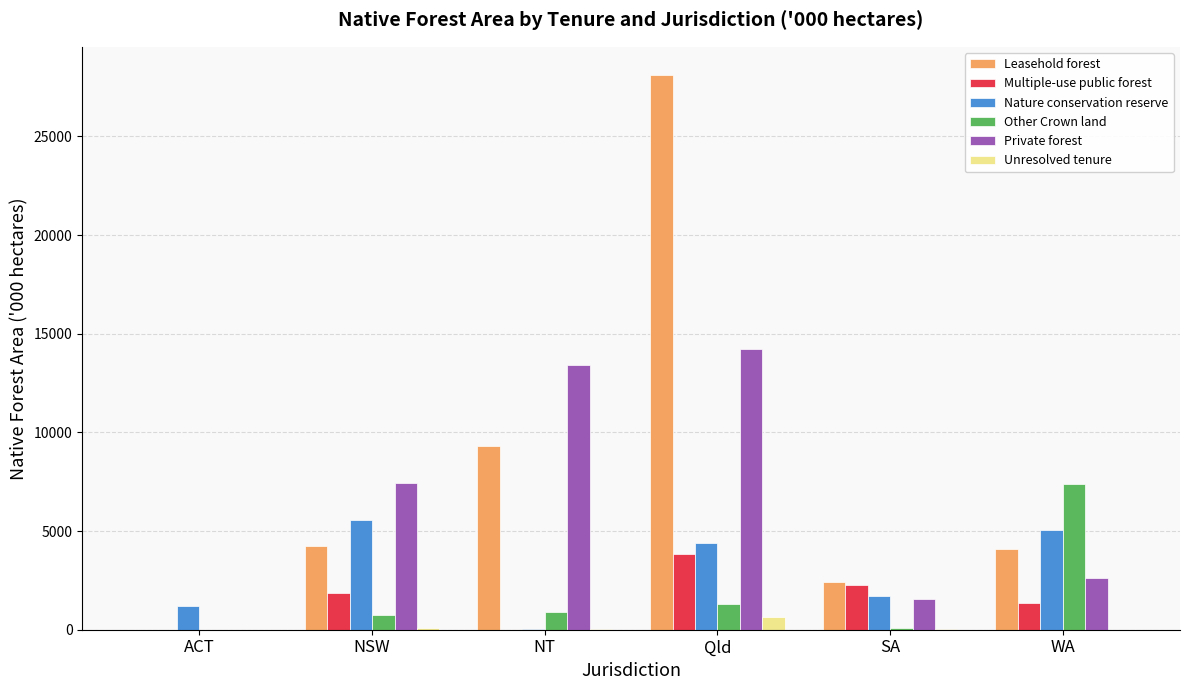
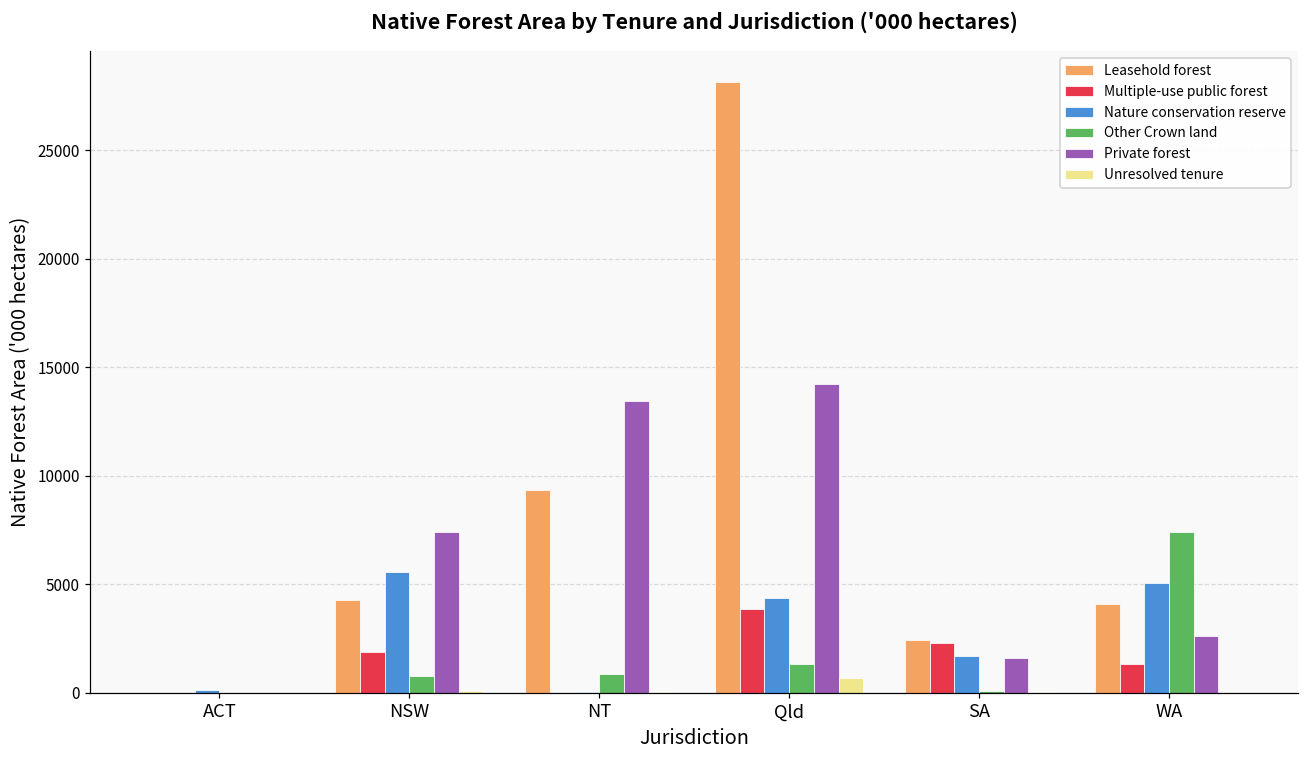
  {
    "Leasehold forest": {
      "NSW": 4200,
      "NT": 9300,
      "Qld": 28100,
      "SA": 2400,
      "WA": 4100
    },
    "Multiple-use public forest": {
      "NSW": 1900,
      "NT": 0,
      "Qld": 3800,
      "SA": 2300,
      "WA": 1300
    },
    "Nature conservation reserve": {
-     "ACT": 1200,
+     "ACT": 100,
      "NSW": 5600,
      "Qld": 4400,
      "SA": 1700,
      "WA": 5000
    },
    "Other Crown land": {
      "NSW": 800,
      "NT": 900,
      "Qld": 1300,
      "WA": 7400
    },
    "Private forest": {
      "NSW": 7400,
      "NT": 13400,
      "Qld": 14200,
      "SA": 1600,
      "WA": 2600
    },
    "Unresolved tenure": {
      "ACT": 0,
      "Qld": 700
    }
  }
